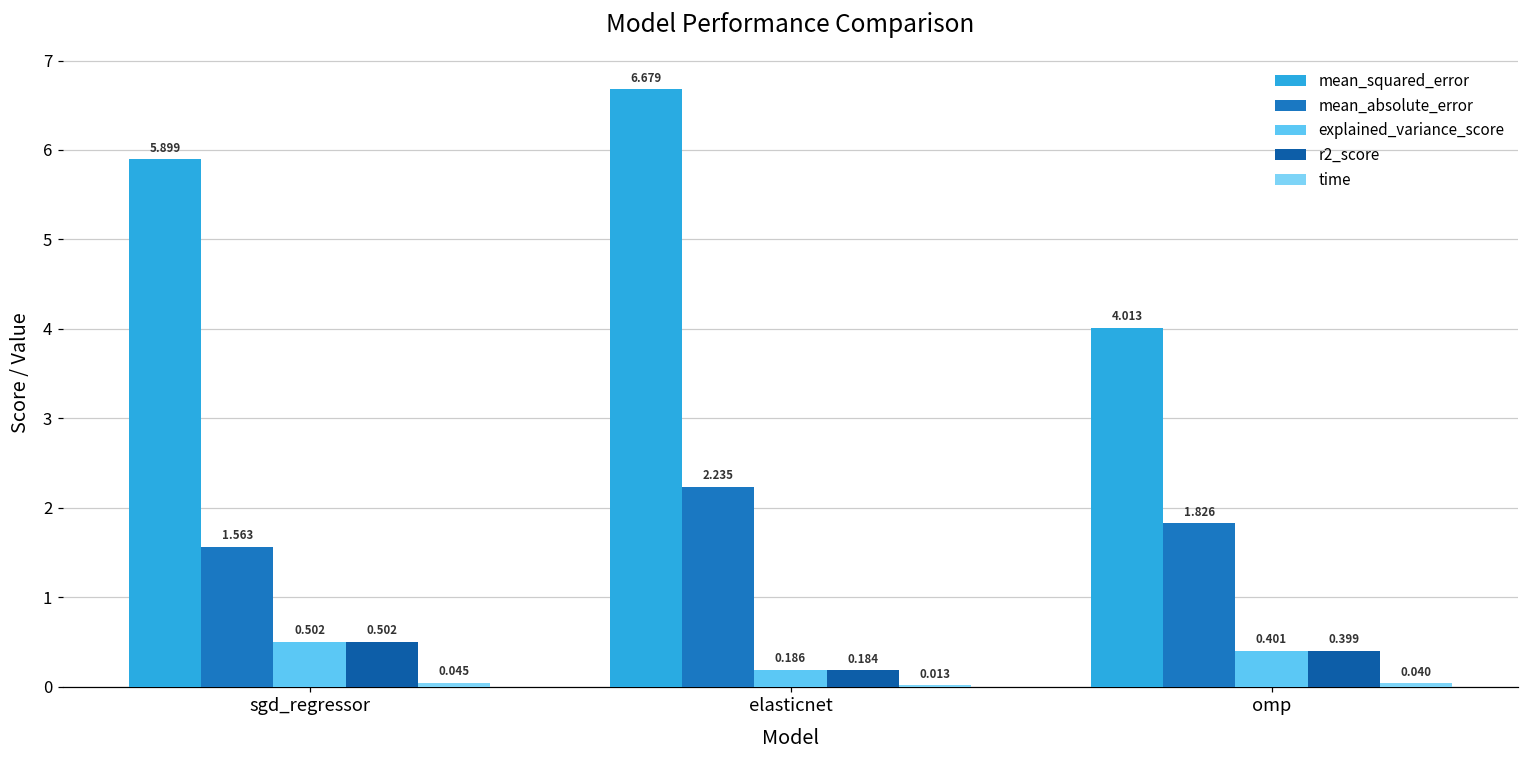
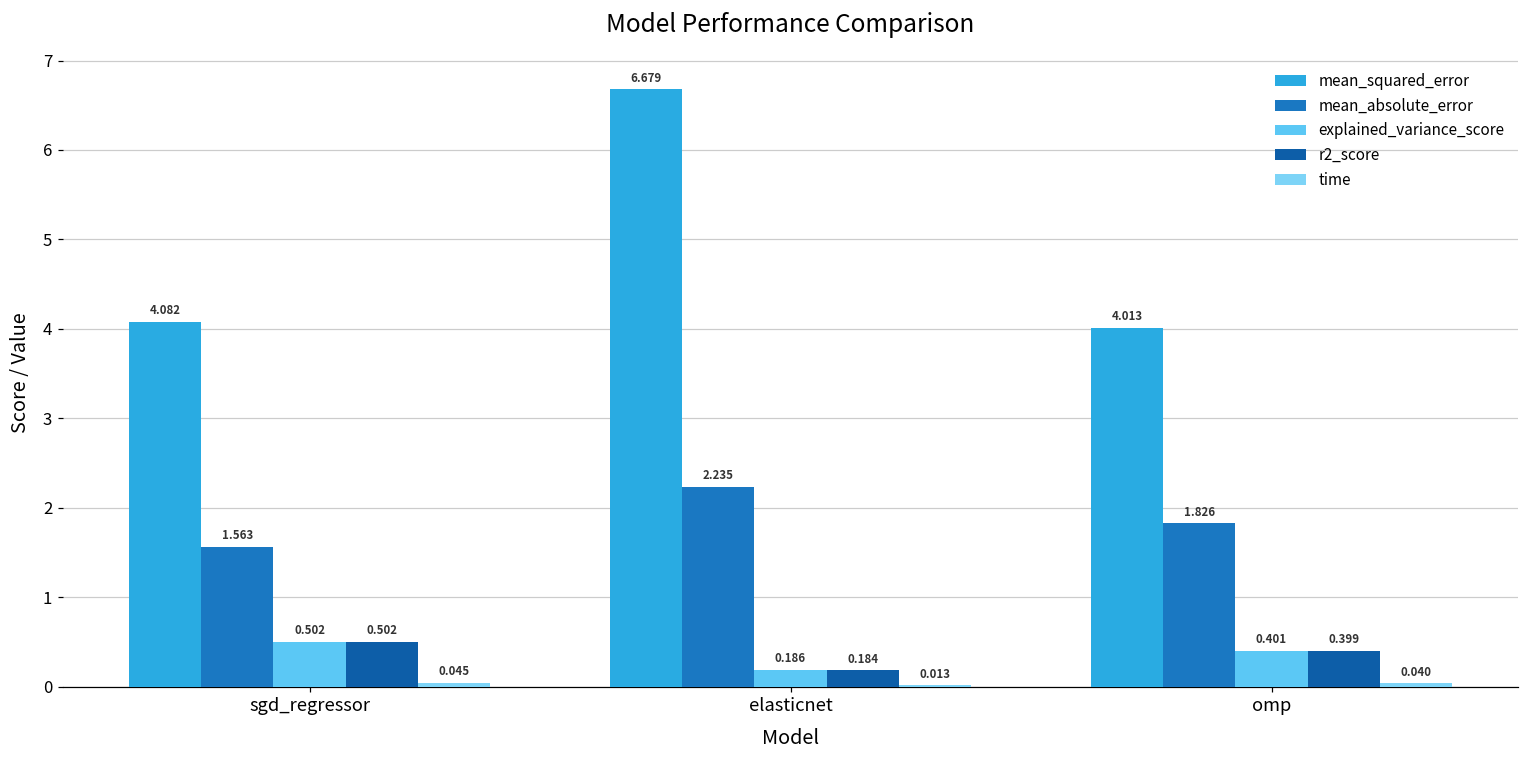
  {
    "mean_squared_error": {
-     "sgd_regressor": 5.899,
+     "sgd_regressor": 4.082,
      "elasticnet": 6.679,
      "omp": 4.013
    }
  }
